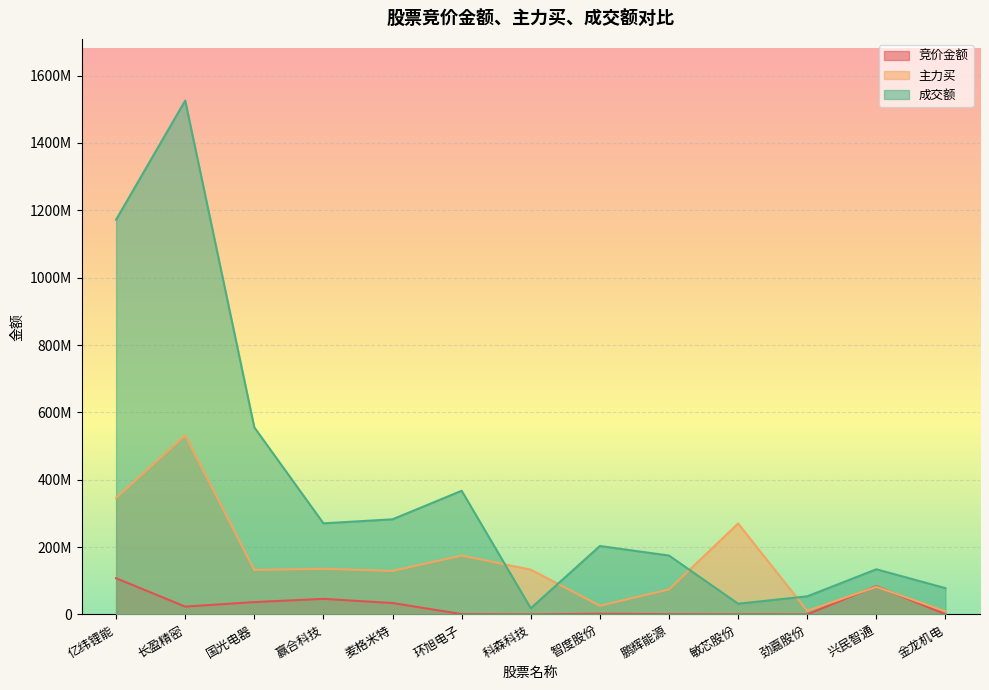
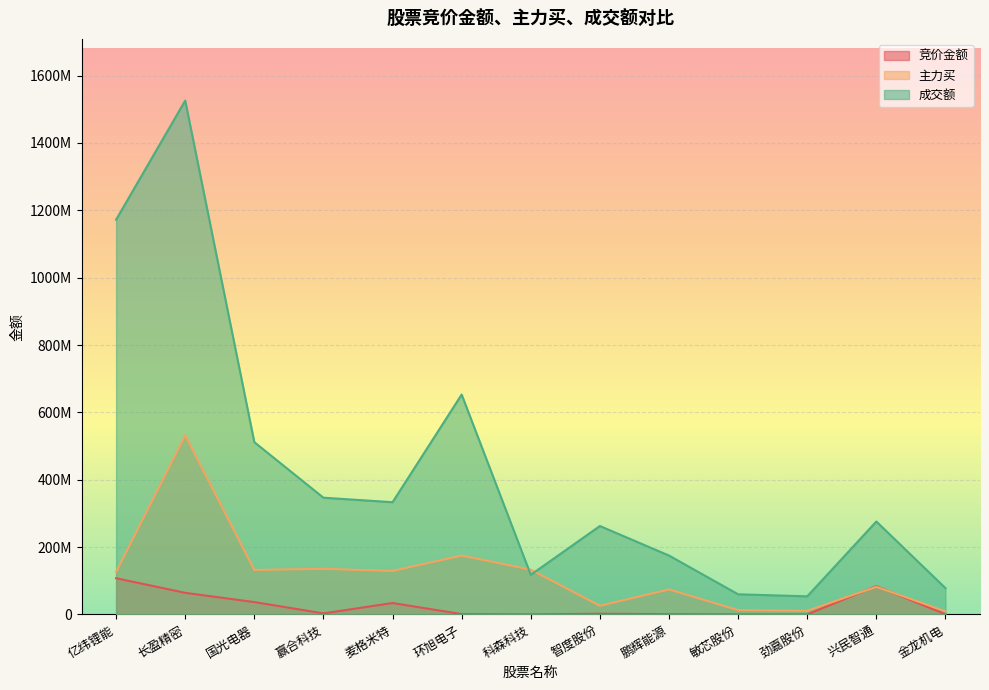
  {
    "竞价金额": {
      "亿纬锂能": 110000000,
-     "长盈精密": 20000000,
+     "长盈精密": 60000000,
      "国光电器": 40000000,
-     "赢合科技": 50000000,
+     "赢合科技": 0,
      "麦格米特": 30000000,
      "环旭电子": 0,
      "科森科技": 0,
      "智度股份": 0,
      "鹏辉能源": 0,
      "敏芯股份": 0,
      "劲嘉股份": 0,
      "金龙机电": 0
    },
    "主力买": {
-     "亿纬锂能": 350000000,
+     "亿纬锂能": 130000000,
      "长盈精密": 530000000,
      "国光电器": 130000000,
      "赢合科技": 140000000,
      "麦格米特": 130000000,
      "环旭电子": 170000000,
      "科森科技": 130000000,
      "智度股份": 30000000,
      "鹏辉能源": 70000000,
-     "敏芯股份": 270000000,
+     "敏芯股份": 10000000,
      "劲嘉股份": 10000000,
      "金龙机电": 10000000
    },
    "成交额": {
      "亿纬锂能": 1170000000,
      "长盈精密": 1530000000,
-     "国光电器": 560000000,
-     "赢合科技": 270000000,
-     "麦格米特": 280000000,
-     "环旭电子": 370000000,
-     "科森科技": 20000000,
-     "智度股份": 200000000,
+     "国光电器": 510000000,
+     "赢合科技": 350000000,
+     "麦格米特": 330000000,
+     "环旭电子": 650000000,
+     "科森科技": 120000000,
+     "智度股份": 260000000,
      "鹏辉能源": 170000000,
-     "敏芯股份": 30000000,
+     "敏芯股份": 60000000,
      "劲嘉股份": 50000000,
-     "兴民智通": 130000000,
+     "兴民智通": 280000000,
      "金龙机电": 80000000
    }
  }
